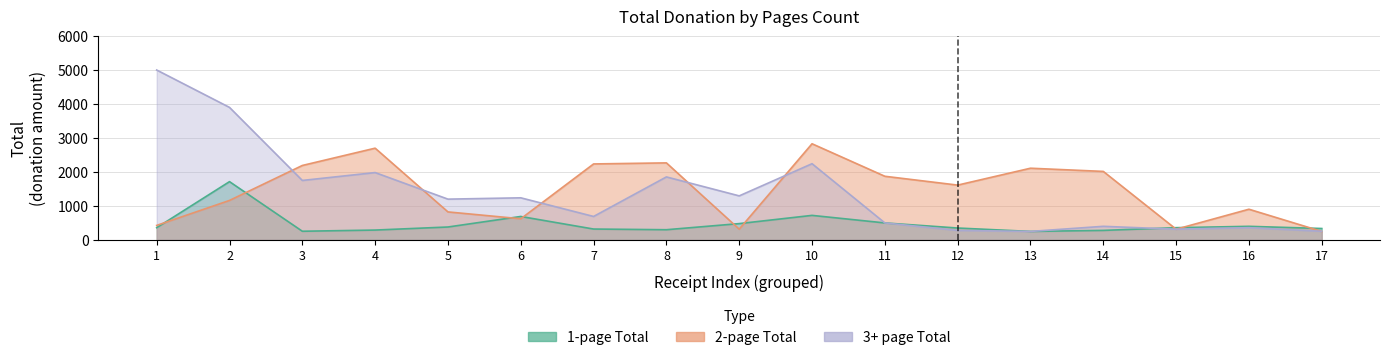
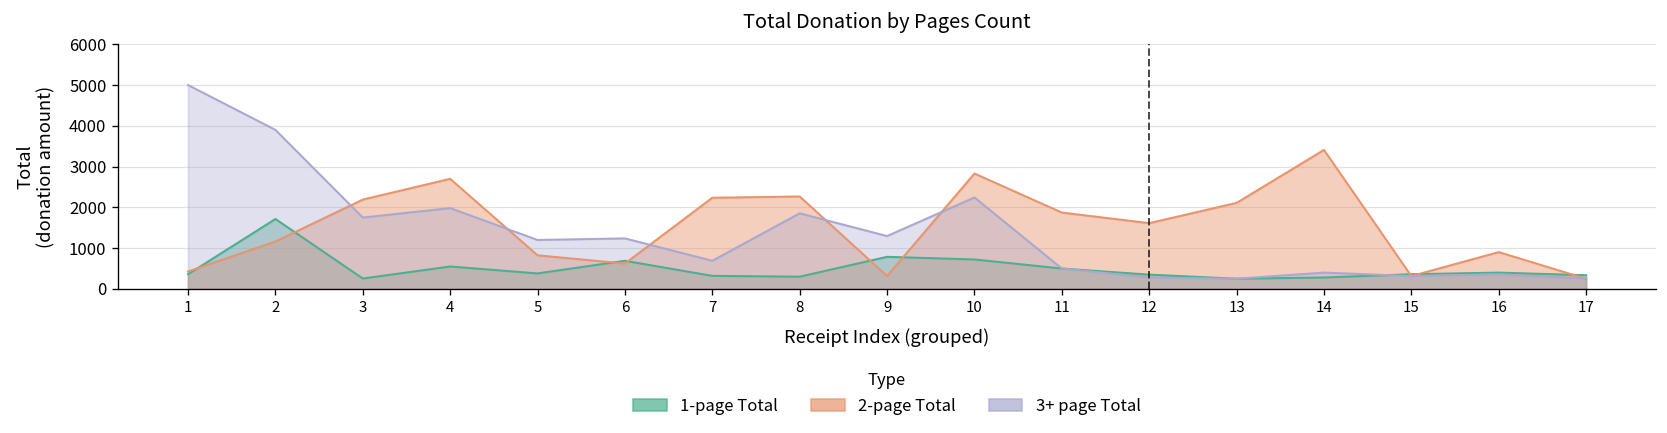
  {
    "1-page Total": {
      "2": 1700,
      "3": 300,
-     "4": 300,
+     "4": 600,
      "5": 400,
      "7": 300,
      "8": 300,
-     "9": 500,
+     "9": 800,
      "10": 700,
      "14": 300,
      "17": 300
    },
    "2-page Total": {
      "2": 1200,
      "3": 2200,
      "4": 2700,
      "5": 800,
      "7": 2200,
      "8": 2300,
      "9": 300,
      "10": 2800,
      "11": 1900,
      "12": 1600,
      "13": 2100,
-     "14": 2000,
+     "14": 3400,
      "16": 900
    },
    "3+ page Total": {
      "1": 5000,
      "2": 3900,
      "3": 1800,
      "4": 2000,
      "5": 1200,
      "6": 1200,
      "7": 700,
      "8": 1900,
      "9": 1300,
      "10": 2200,
      "14": 400
    }
  }
